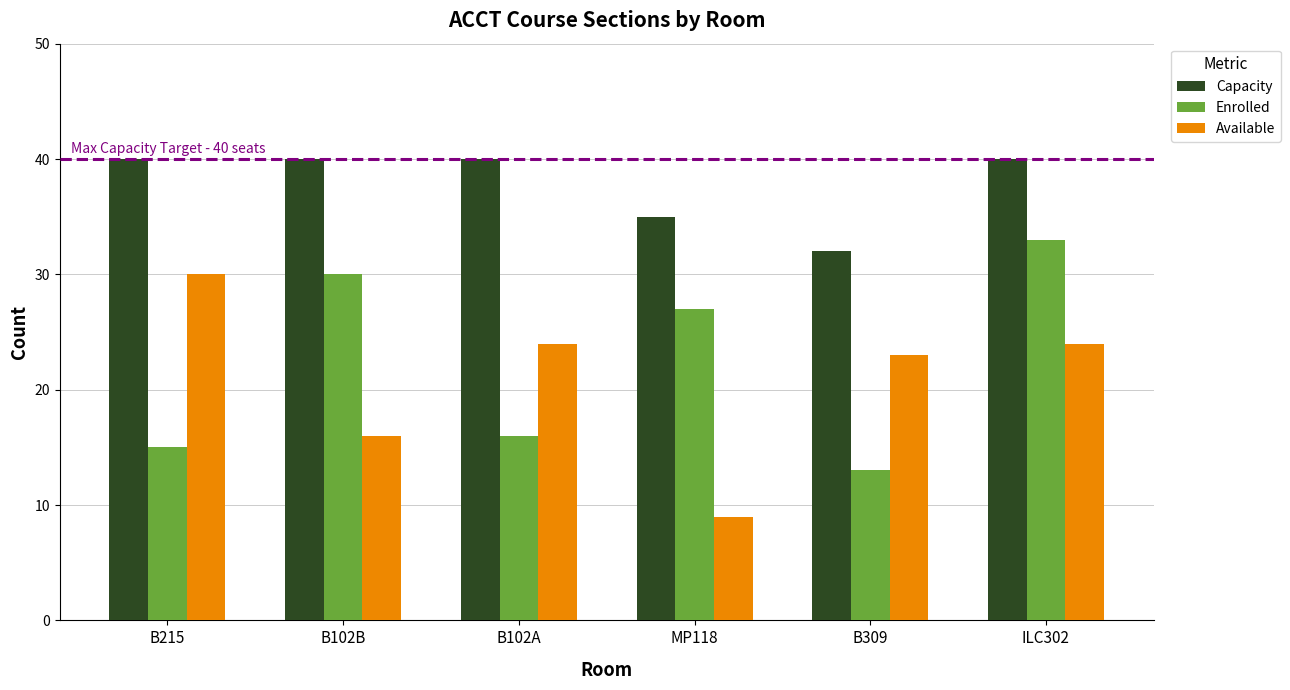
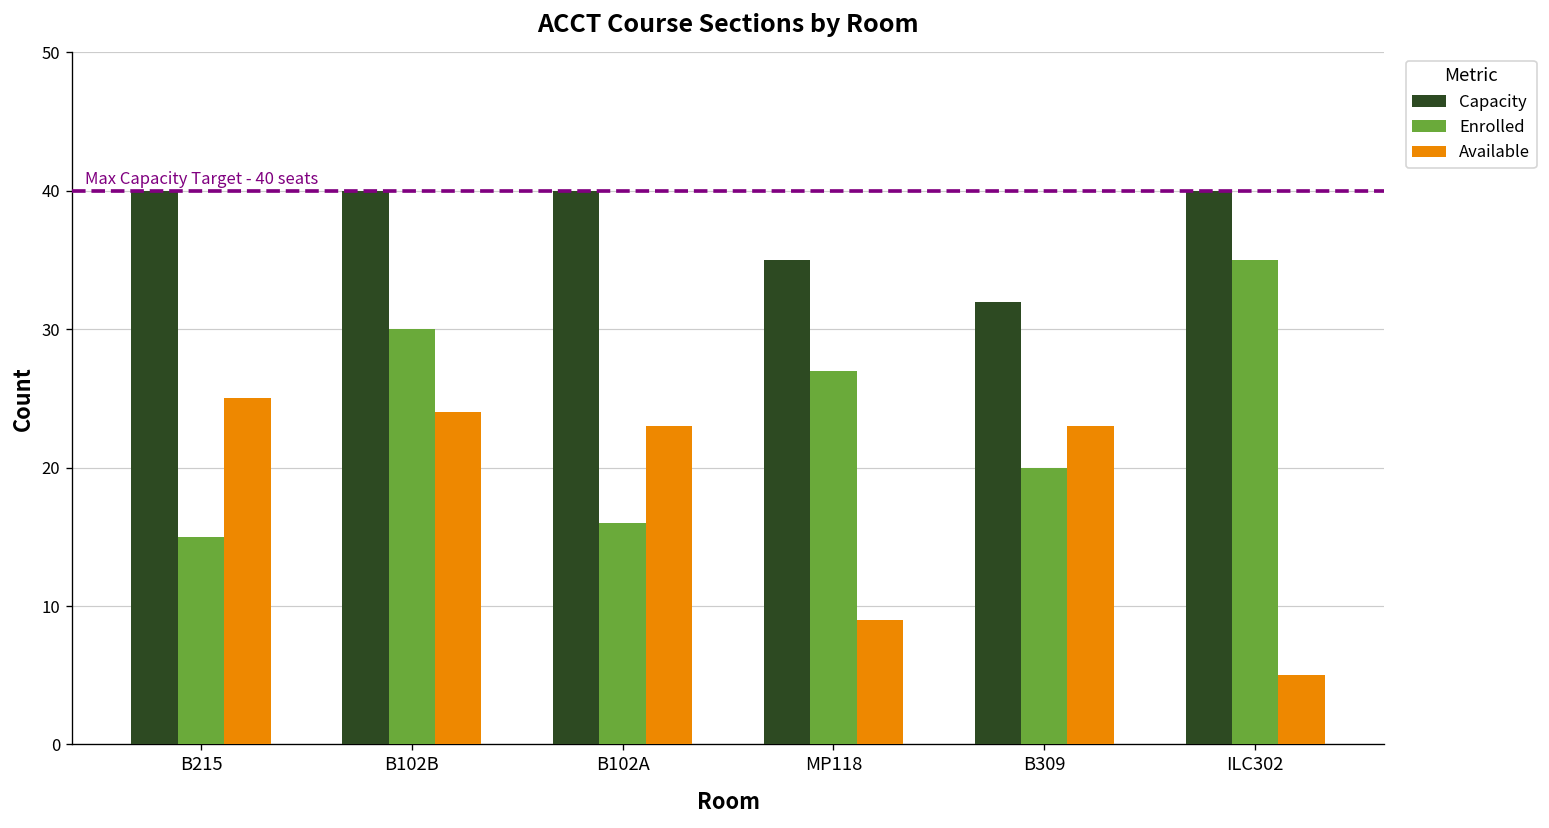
  {
    "Capacity": {
      "B215": 40
    },
    "Enrolled": {
      "B215": 15,
      "B102B": 30,
      "B102A": 16,
      "MP118": 27,
-     "B309": 13,
-     "ILC302": 33
+     "B309": 20,
+     "ILC302": 35
    },
    "Available": {
-     "B215": 30,
-     "B102B": 16,
-     "B102A": 24,
+     "B215": 25,
+     "B102B": 24,
+     "B102A": 23,
      "MP118": 9,
      "B309": 23,
-     "ILC302": 24
+     "ILC302": 5
    }
  }
